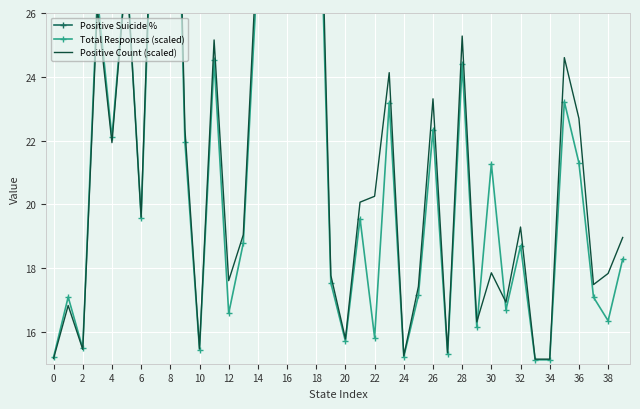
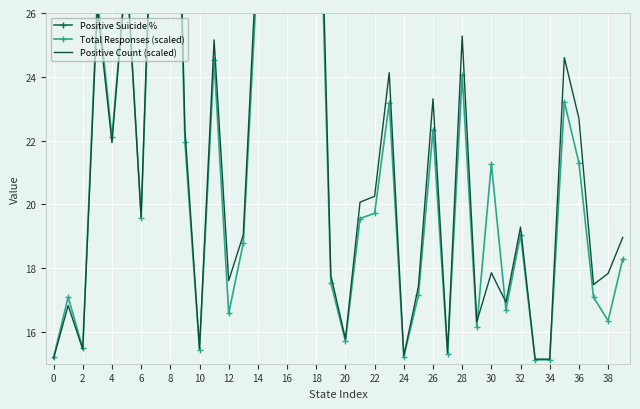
  {
    "Total Responses (scaled)": {
      "4": 22.1,
      "12": 16.6,
-     "22": 15.8,
+     "22": 19.7,
      "26": 22.3,
-     "28": 24.4,
+     "28": 24.0,
      "30": 21.3,
-     "32": 18.7,
+     "32": 19.0,
      "36": 21.3,
      "38": 16.3
    }
  }
